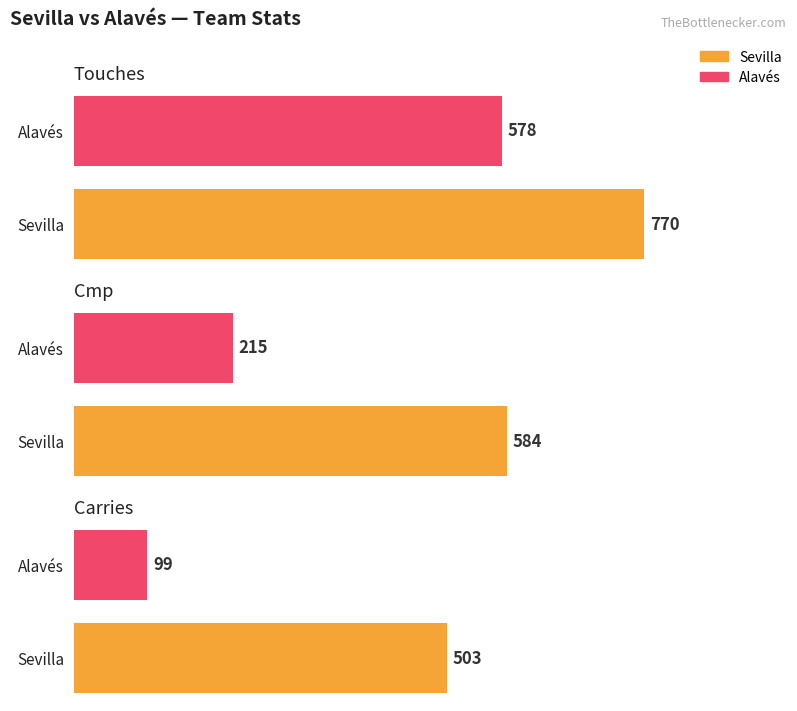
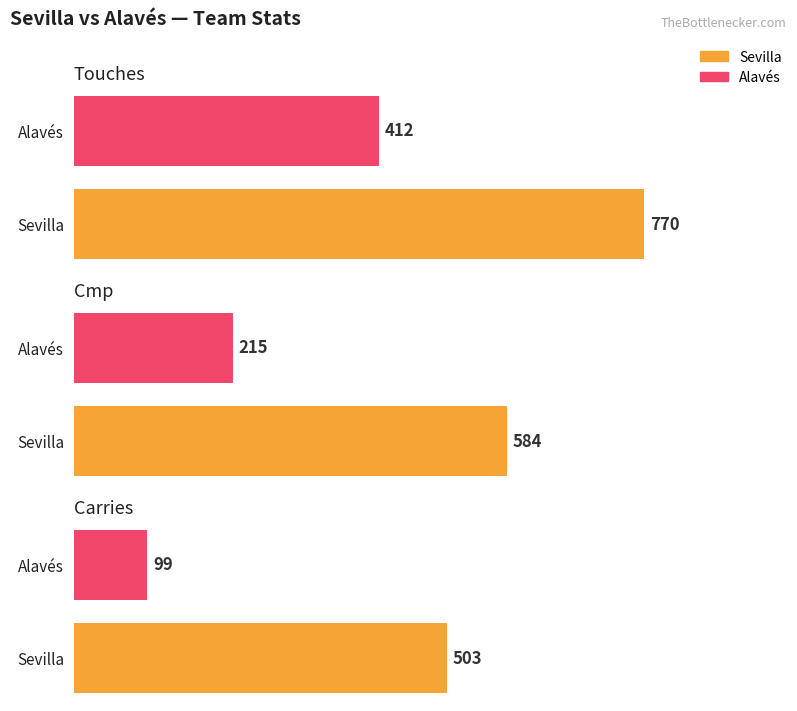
  {
    "Touches": {
-     "Alavés": 578,
+     "Alavés": 412,
      "Sevilla": 770
    },
    "Cmp": {
      "Alavés": 215,
      "Sevilla": 584
    },
    "Carries": {
      "Alavés": 99,
      "Sevilla": 503
    }
  }
